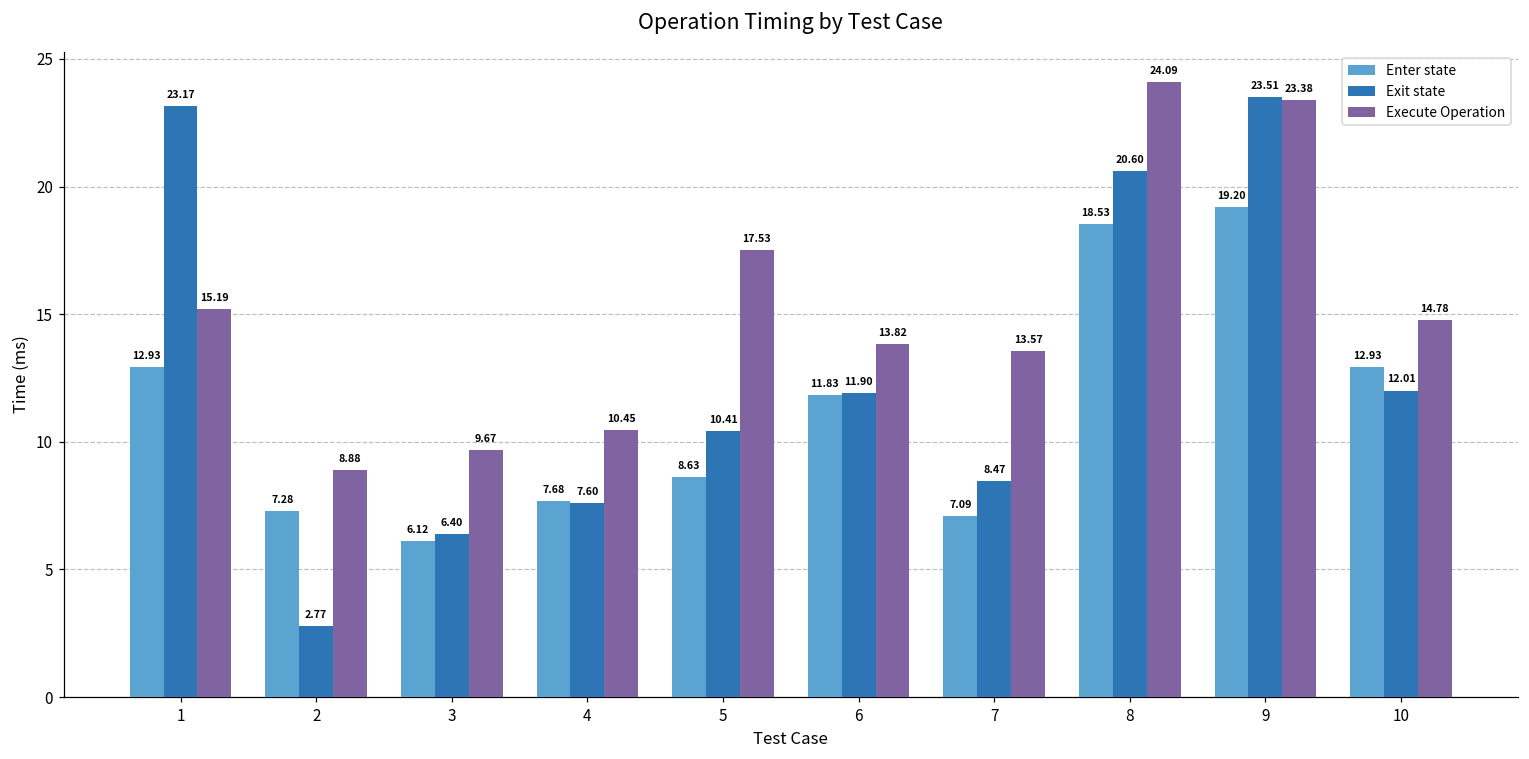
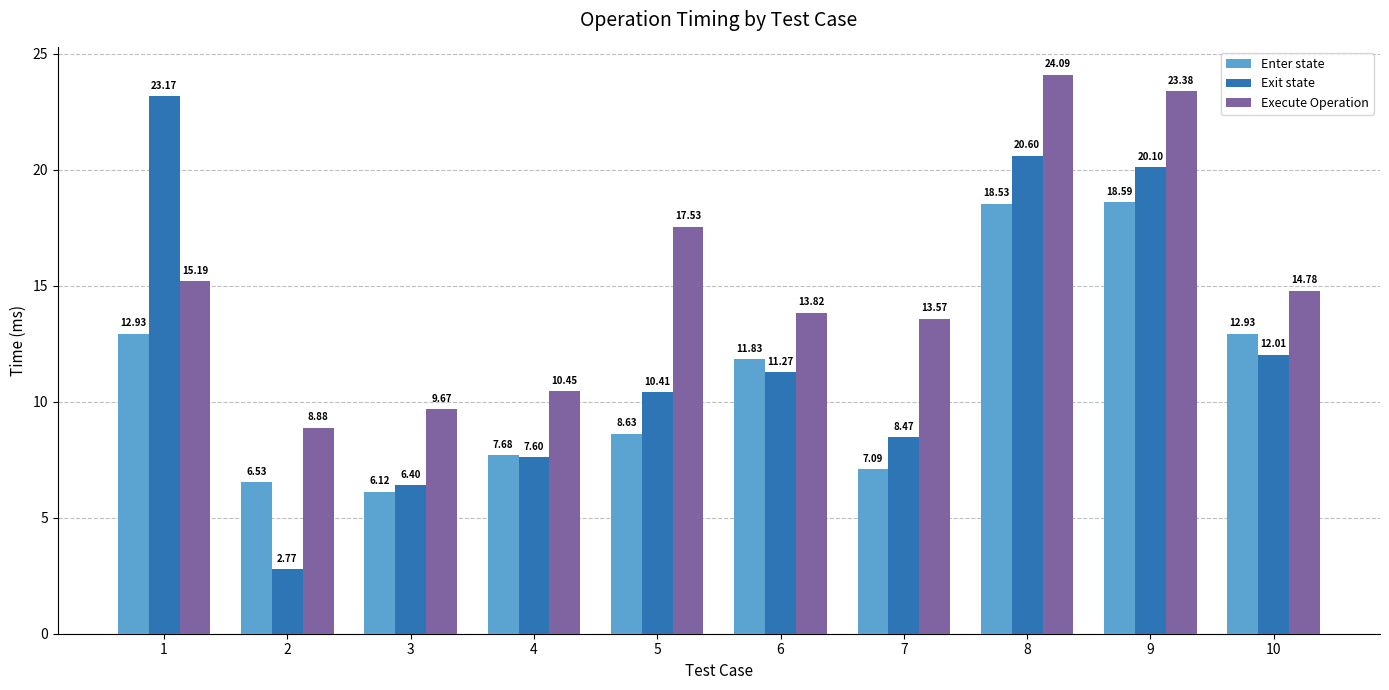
  {
    "Enter state": {
      "1": 12.93,
-     "2": 7.28,
+     "2": 6.53,
      "3": 6.12,
      "4": 7.68,
      "5": 8.63,
      "6": 11.83,
      "7": 7.09,
      "8": 18.53,
-     "9": 19.20,
+     "9": 18.59,
      "10": 12.93
    },
    "Exit state": {
      "1": 23.17,
      "2": 2.77,
      "3": 6.40,
      "4": 7.60,
      "5": 10.41,
-     "6": 11.90,
+     "6": 11.27,
      "7": 8.47,
      "8": 20.60,
-     "9": 23.51,
+     "9": 20.10,
      "10": 12.01
    },
    "Execute Operation": {
      "1": 15.19,
      "2": 8.88,
      "3": 9.67,
      "4": 10.45,
      "5": 17.53,
      "6": 13.82,
      "7": 13.57,
      "8": 24.09,
      "9": 23.38,
      "10": 14.78
    }
  }
